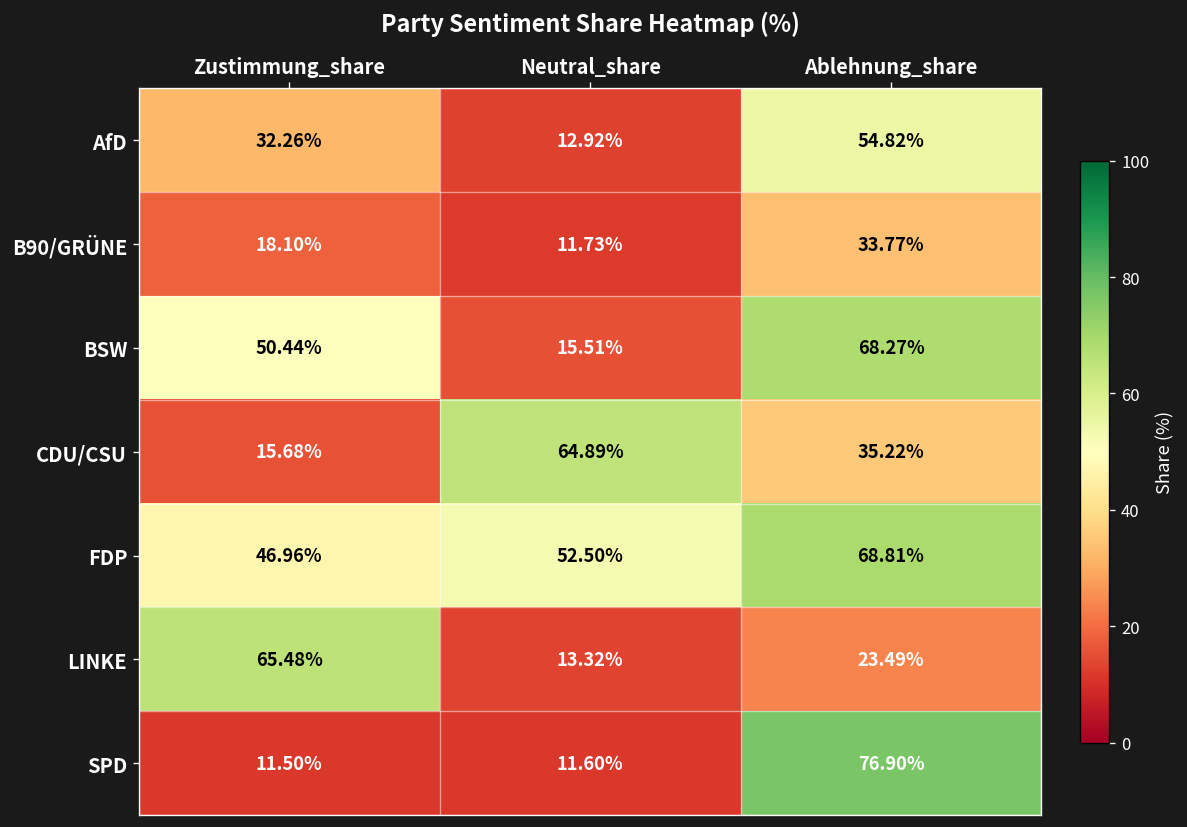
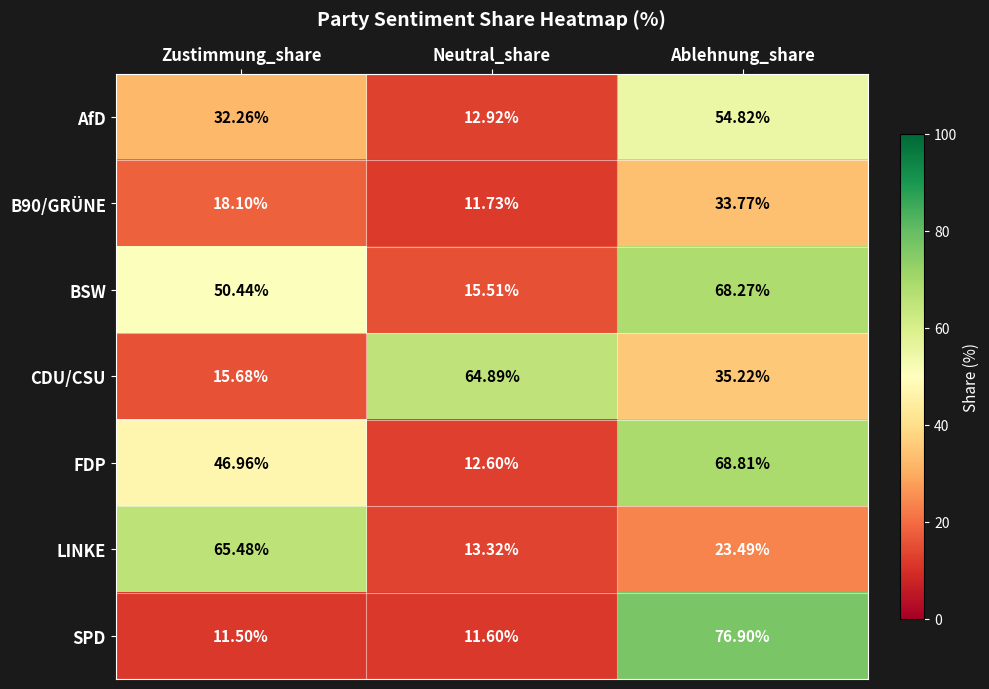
  {
    "AfD": {
      "Zustimmung_share": "32.26%",
      "Neutral_share": "12.92%",
      "Ablehnung_share": "54.82%"
    },
    "B90/GRÜNE": {
      "Zustimmung_share": "18.10%",
      "Neutral_share": "11.73%",
      "Ablehnung_share": "33.77%"
    },
    "BSW": {
      "Zustimmung_share": "50.44%",
      "Neutral_share": "15.51%",
      "Ablehnung_share": "68.27%"
    },
    "CDU/CSU": {
      "Zustimmung_share": "15.68%",
      "Neutral_share": "64.89%",
      "Ablehnung_share": "35.22%"
    },
    "FDP": {
      "Zustimmung_share": "46.96%",
-     "Neutral_share": "52.50%",
+     "Neutral_share": "12.60%",
      "Ablehnung_share": "68.81%"
    },
    "LINKE": {
      "Zustimmung_share": "65.48%",
      "Neutral_share": "13.32%",
      "Ablehnung_share": "23.49%"
    },
    "SPD": {
      "Zustimmung_share": "11.50%",
      "Neutral_share": "11.60%",
      "Ablehnung_share": "76.90%"
    }
  }
